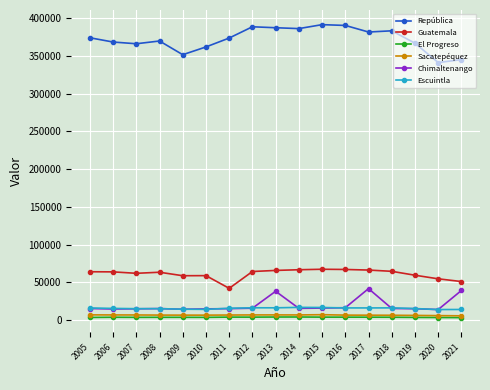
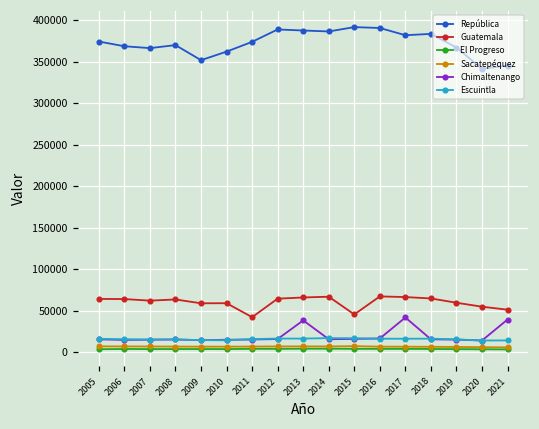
  {
    "República": {
      "2005": 370000,
      "2006": 370000,
      "2007": 370000,
      "2008": 370000,
      "2009": 350000,
      "2010": 360000,
      "2011": 370000,
      "2012": 390000,
      "2013": 390000,
      "2014": 390000,
      "2015": 390000,
      "2016": 390000,
      "2017": 380000,
      "2018": 380000
    },
    "Guatemala": {
      "2005": 60000,
      "2006": 60000,
      "2007": 60000,
      "2008": 60000,
      "2009": 60000,
      "2010": 60000,
      "2011": 40000,
      "2012": 60000,
      "2013": 70000,
      "2014": 70000,
-     "2015": 70000,
+     "2015": 50000,
      "2016": 70000,
      "2017": 70000,
      "2018": 60000,
      "2019": 60000,
      "2020": 50000,
      "2021": 50000
    },
    "El Progreso": {
      "2005": 0
    },
    "Sacatepéquez": {
      "2005": 10000
    },
    "Chimaltenango": {
      "2013": 40000,
      "2017": 40000,
      "2021": 40000
    },
    "Escuintla": {
      "2013": 20000,
      "2017": 20000,
      "2021": 10000
    }
  }
